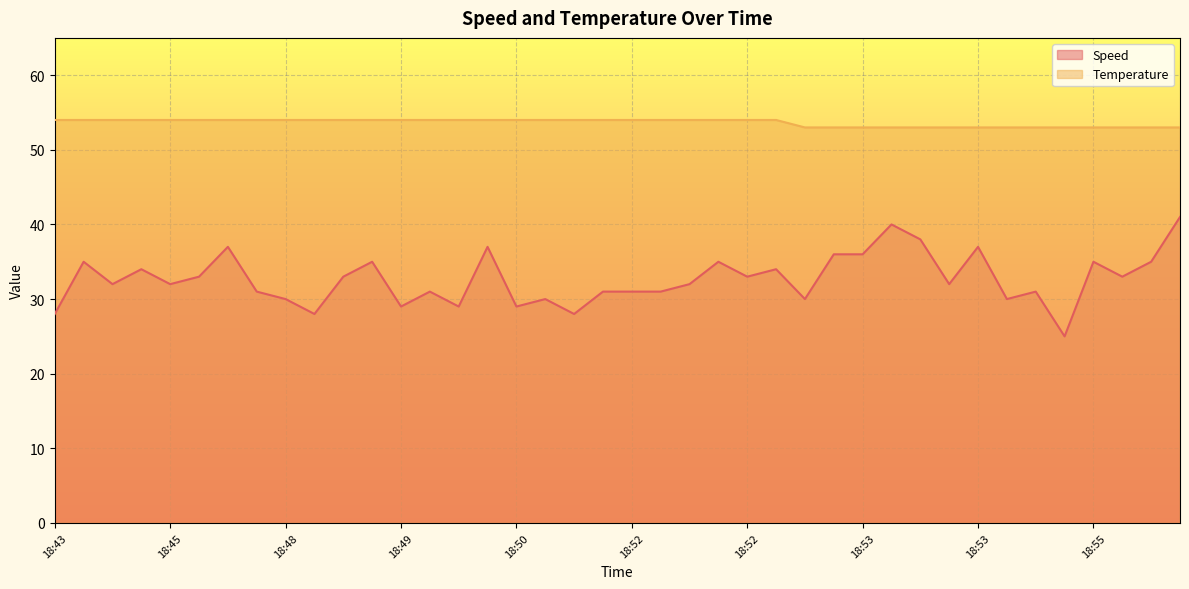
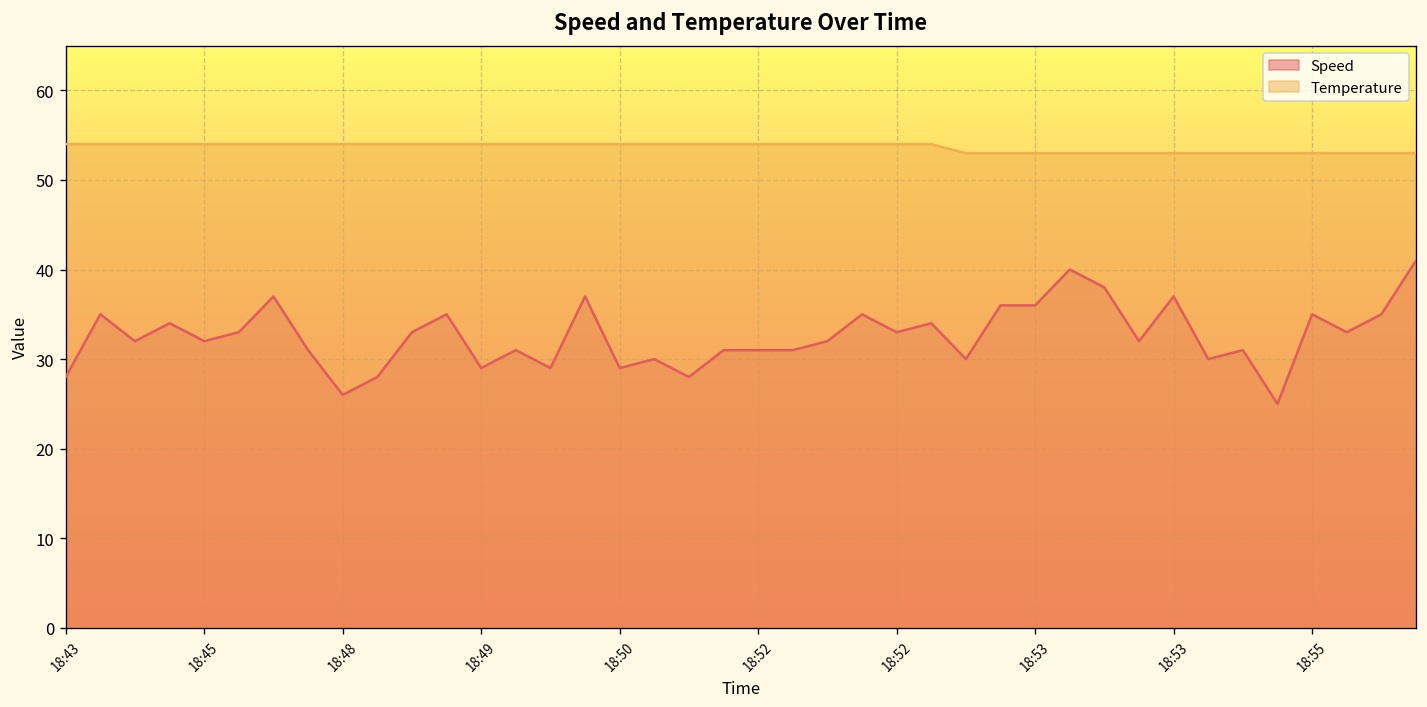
  {
    "Speed": {
      "18:43": 28,
-     "18:48": 30
+     "18:48": 26
    },
    "Temperature": {
      "18:43": 54,
      "18:48": 54
    }
  }
